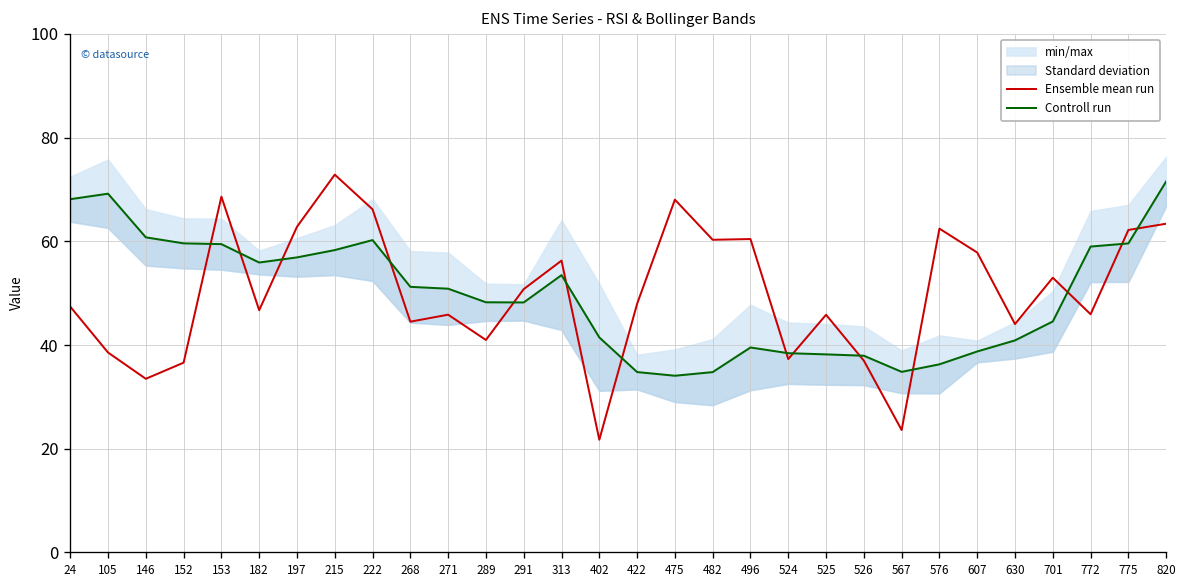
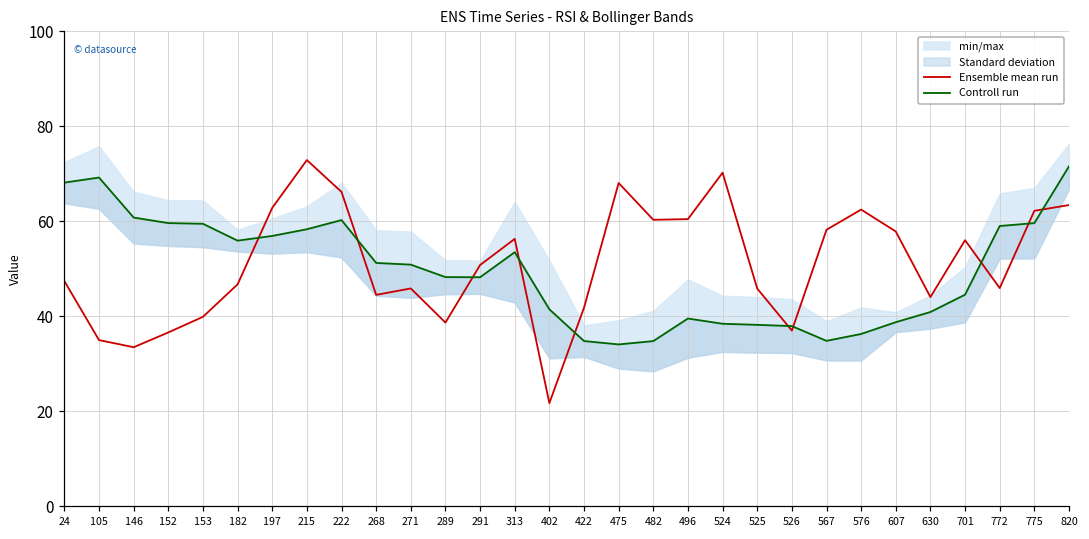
  {
    "Ensemble mean run": {
      "24": 47,
-     "105": 39,
+     "105": 35,
      "146": 33,
      "152": 37,
-     "153": 69,
+     "153": 40,
      "182": 47,
      "197": 63,
      "215": 73,
      "222": 66,
      "268": 45,
      "271": 46,
-     "289": 41,
+     "289": 39,
      "291": 51,
      "313": 56,
      "402": 22,
-     "422": 48,
+     "422": 42,
      "475": 68,
      "482": 60,
      "496": 60,
-     "524": 37,
+     "524": 70,
      "525": 46,
      "526": 37,
-     "567": 24,
+     "567": 58,
      "576": 62,
      "607": 58,
-     "701": 53,
+     "701": 56,
      "772": 46,
      "775": 62,
      "820": 63
    }
  }
